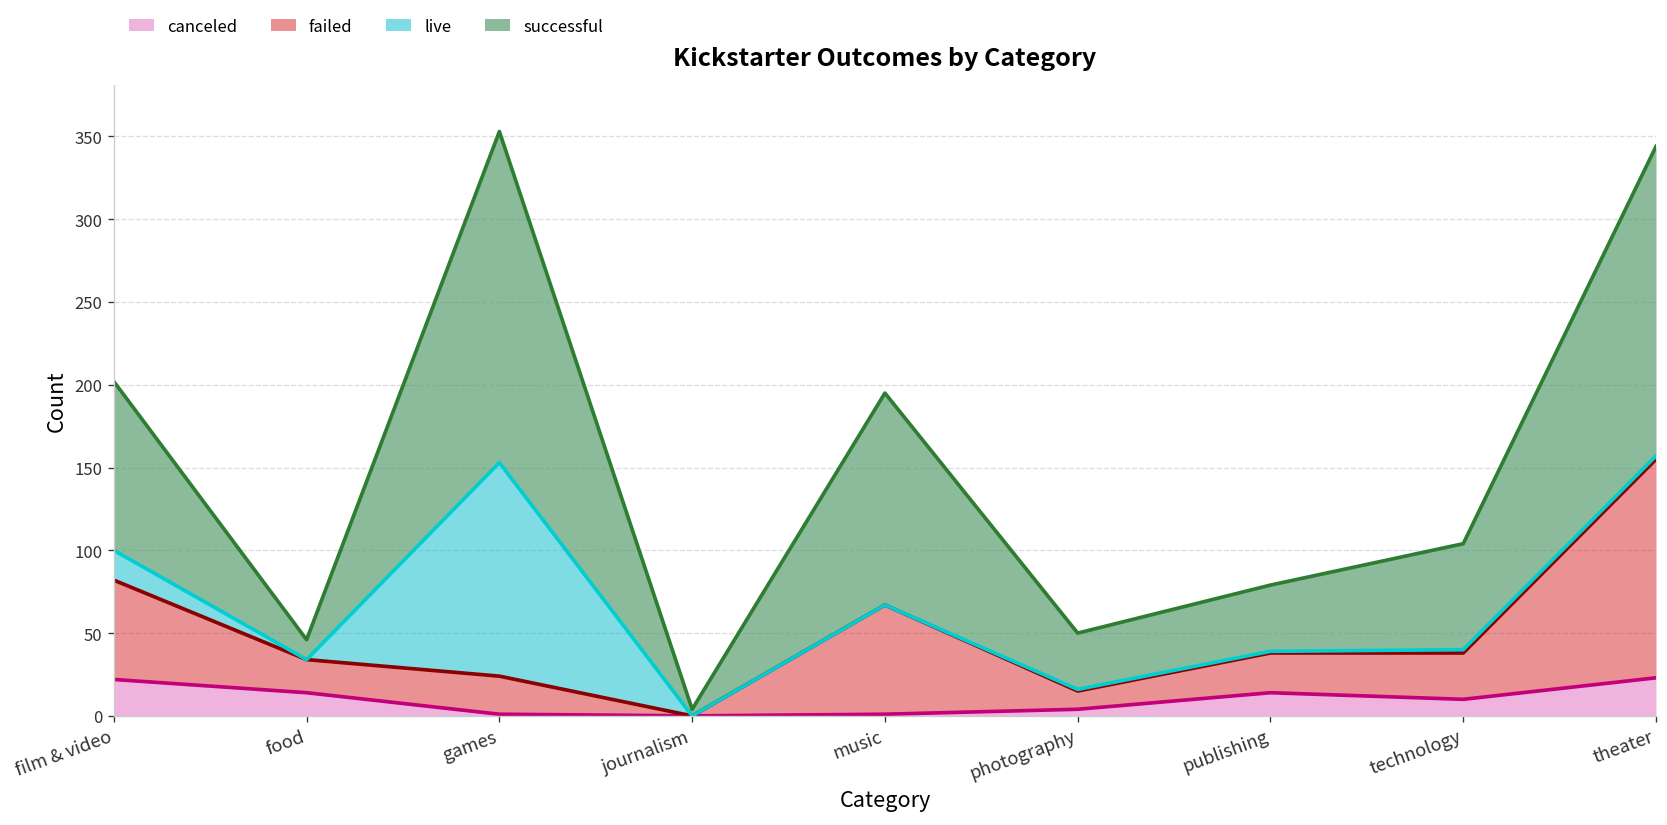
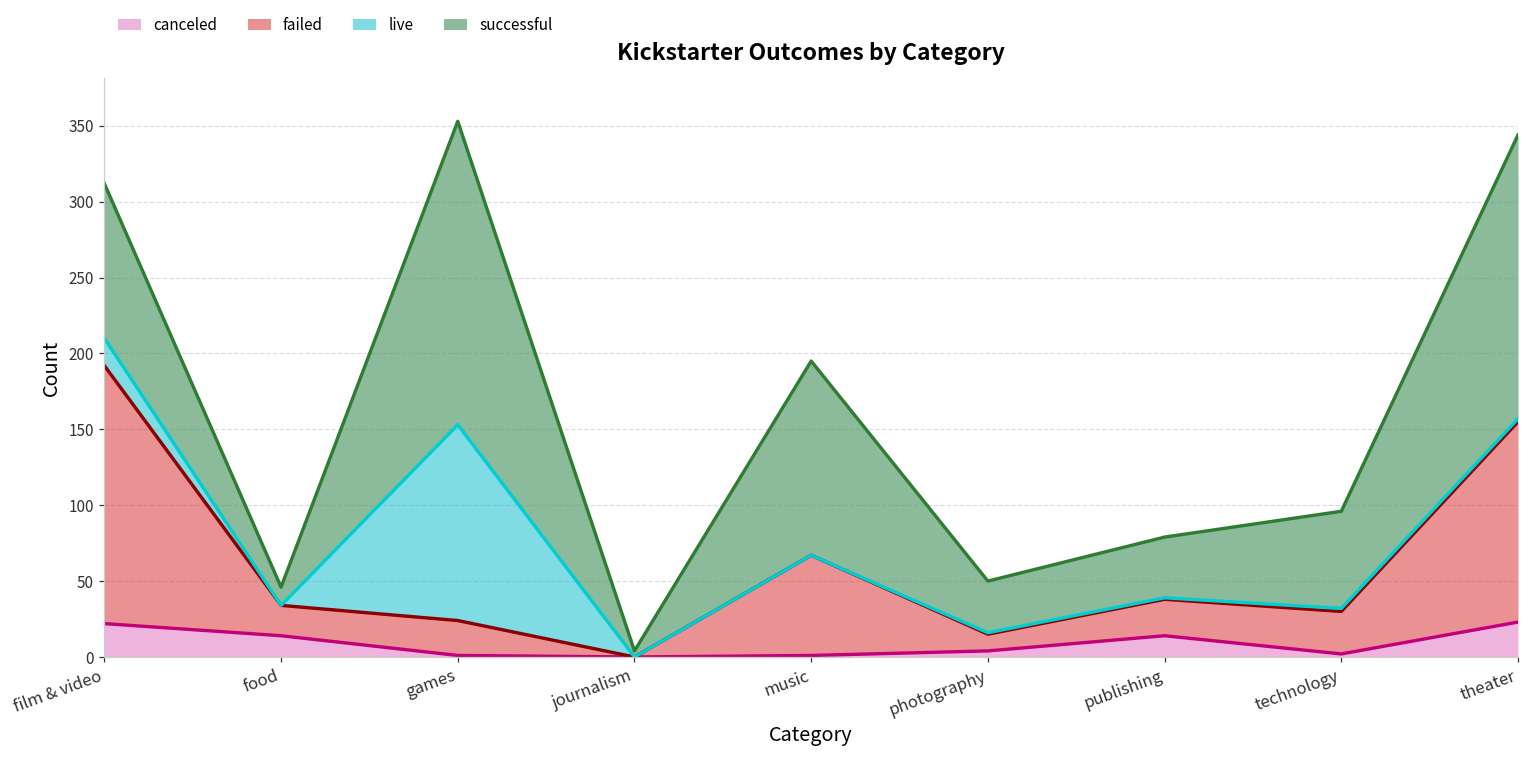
  {
    "canceled": {
      "film & video": 22,
      "food": 14,
      "games": 1,
      "music": 1,
      "photography": 4,
      "publishing": 14,
-     "technology": 10,
+     "technology": 2,
      "theater": 23
    },
    "failed": {
-     "film & video": 60,
+     "film & video": 170,
      "games": 23,
      "technology": 28,
      "theater": 132
    },
    "live": {
      "film & video": 18,
      "games": 129,
      "technology": 2,
      "theater": 2
    },
    "successful": {
      "film & video": 102,
      "food": 12,
      "games": 200,
      "journalism": 4,
      "music": 128,
      "photography": 34,
      "publishing": 40,
      "technology": 64,
      "theater": 187
    }
  }
